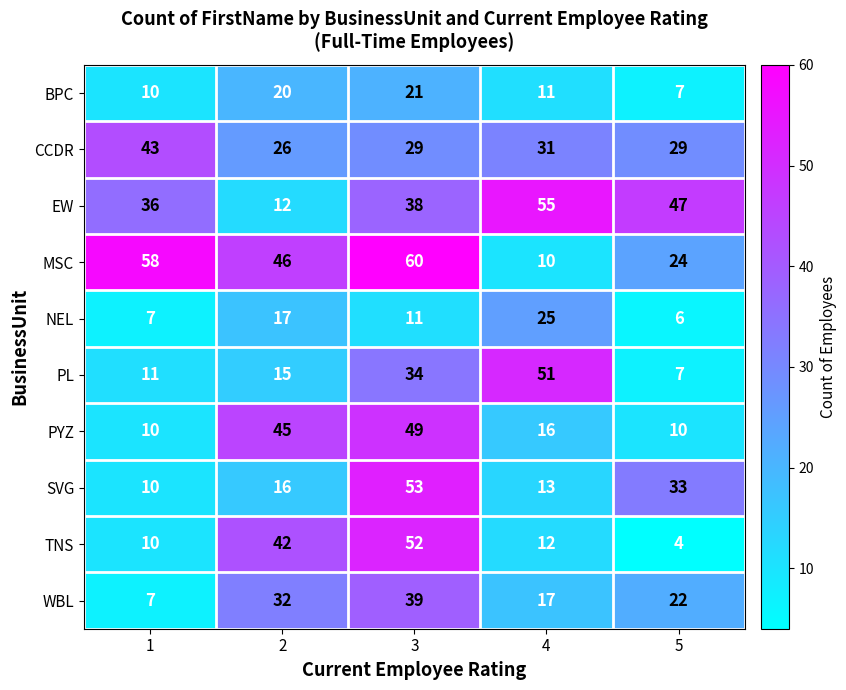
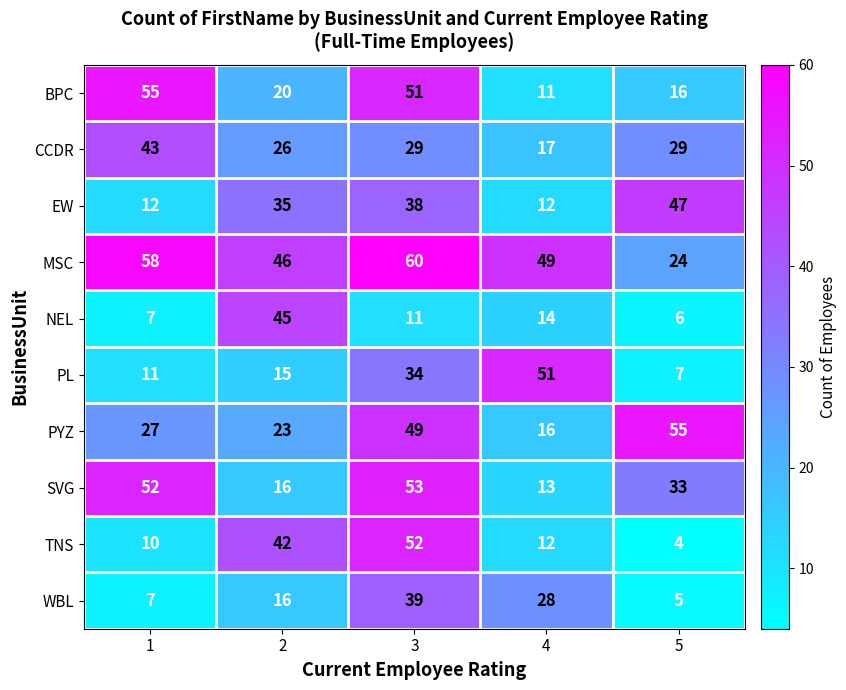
  {
    "BPC": {
-     "1": 10,
+     "1": 55,
      "2": 20,
-     "3": 21,
+     "3": 51,
      "4": 11,
-     "5": 7
+     "5": 16
    },
    "CCDR": {
      "1": 43,
      "2": 26,
      "3": 29,
-     "4": 31,
+     "4": 17,
      "5": 29
    },
    "EW": {
-     "1": 36,
-     "2": 12,
+     "1": 12,
+     "2": 35,
      "3": 38,
-     "4": 55,
+     "4": 12,
      "5": 47
    },
    "MSC": {
      "1": 58,
      "2": 46,
      "3": 60,
-     "4": 10,
+     "4": 49,
      "5": 24
    },
    "NEL": {
      "1": 7,
-     "2": 17,
+     "2": 45,
      "3": 11,
-     "4": 25,
+     "4": 14,
      "5": 6
    },
    "PL": {
      "1": 11,
      "2": 15,
      "3": 34,
      "4": 51,
      "5": 7
    },
    "PYZ": {
-     "1": 10,
-     "2": 45,
+     "1": 27,
+     "2": 23,
      "3": 49,
      "4": 16,
-     "5": 10
+     "5": 55
    },
    "SVG": {
-     "1": 10,
+     "1": 52,
      "2": 16,
      "3": 53,
      "4": 13,
      "5": 33
    },
    "TNS": {
      "1": 10,
      "2": 42,
      "3": 52,
      "4": 12,
      "5": 4
    },
    "WBL": {
      "1": 7,
-     "2": 32,
+     "2": 16,
      "3": 39,
-     "4": 17,
-     "5": 22
+     "4": 28,
+     "5": 5
    }
  }
